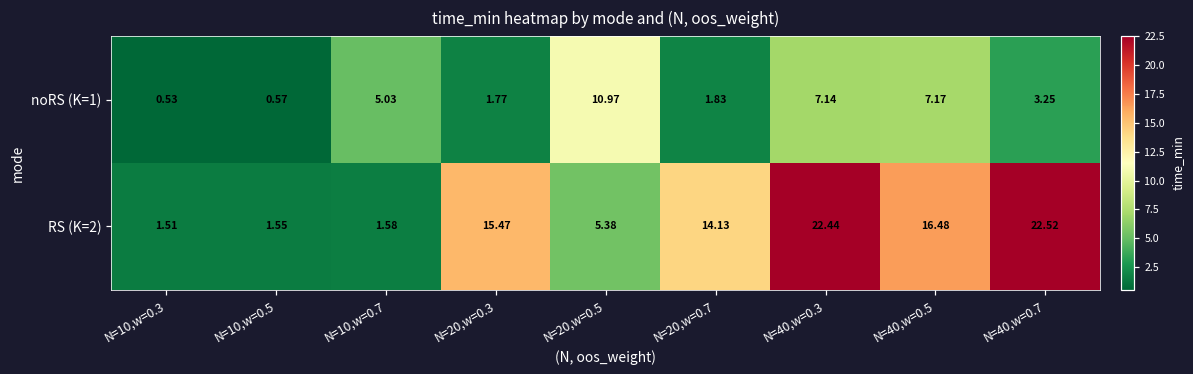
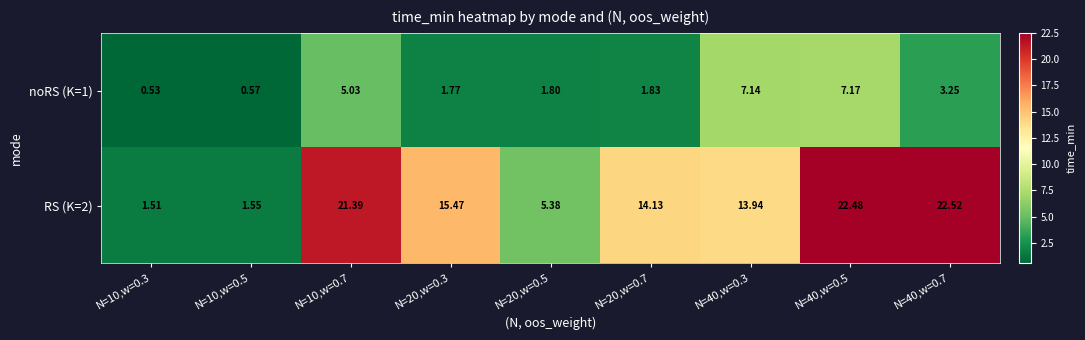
  {
    "noRS (K=1)": {
      "N=10,w=0.3": 0.53,
      "N=10,w=0.5": 0.57,
      "N=10,w=0.7": 5.03,
      "N=20,w=0.3": 1.77,
-     "N=20,w=0.5": 10.97,
+     "N=20,w=0.5": 1.80,
      "N=20,w=0.7": 1.83,
      "N=40,w=0.3": 7.14,
      "N=40,w=0.5": 7.17,
      "N=40,w=0.7": 3.25
    },
    "RS (K=2)": {
      "N=10,w=0.3": 1.51,
      "N=10,w=0.5": 1.55,
-     "N=10,w=0.7": 1.58,
+     "N=10,w=0.7": 21.39,
      "N=20,w=0.3": 15.47,
      "N=20,w=0.5": 5.38,
      "N=20,w=0.7": 14.13,
-     "N=40,w=0.3": 22.44,
-     "N=40,w=0.5": 16.48,
+     "N=40,w=0.3": 13.94,
+     "N=40,w=0.5": 22.48,
      "N=40,w=0.7": 22.52
    }
  }
